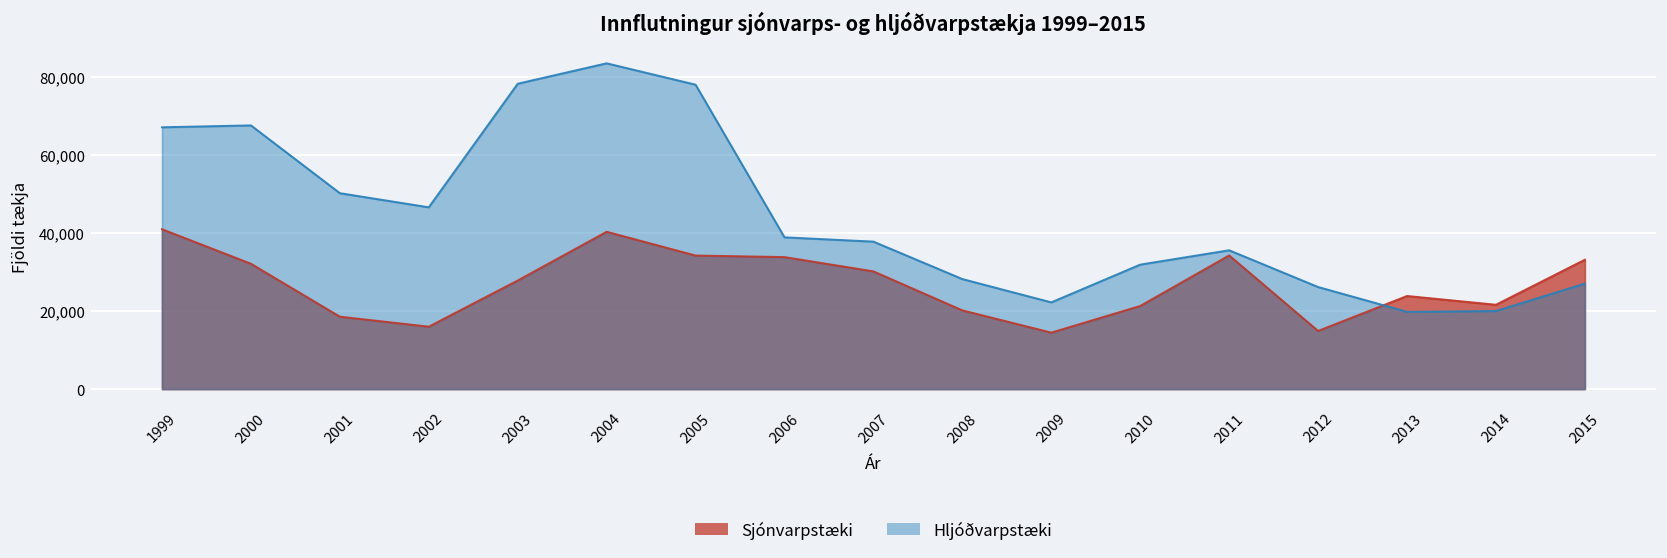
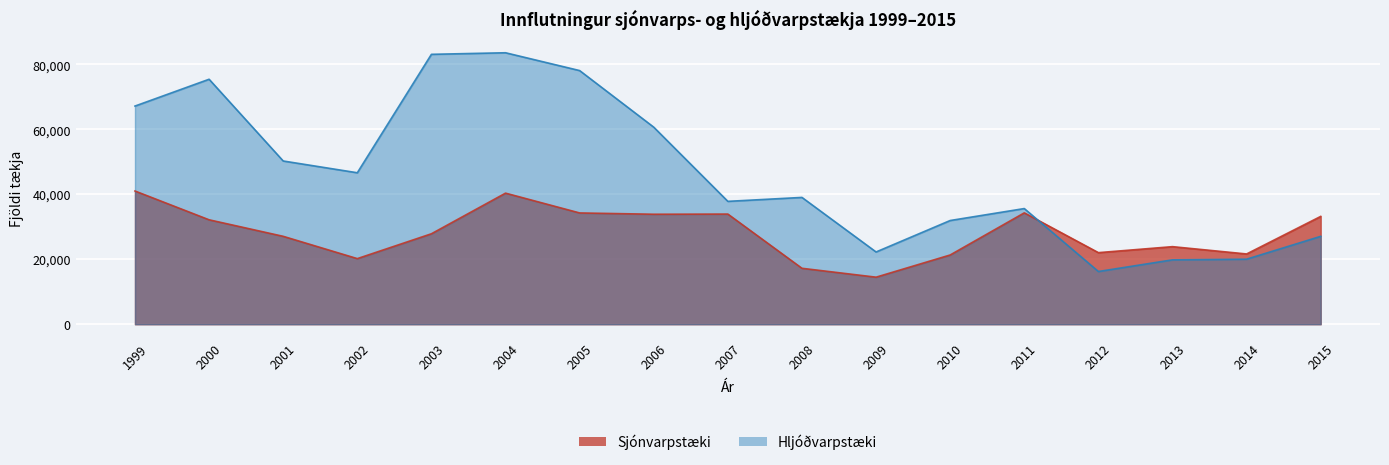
  {
    "Sjónvarpstæki": {
      "1999": "41,000",
      "2000": "32,000",
-     "2001": "19,000",
-     "2002": "16,000",
+     "2001": "27,000",
+     "2002": "20,000",
      "2003": "28,000",
      "2004": "40,000",
      "2005": "34,000",
      "2006": "34,000",
-     "2007": "30,000",
-     "2008": "20,000",
+     "2007": "34,000",
+     "2008": "17,000",
      "2009": "14,000",
      "2010": "21,000",
      "2011": "34,000",
-     "2012": "15,000",
+     "2012": "22,000",
      "2013": "24,000",
      "2014": "22,000",
      "2015": "33,000"
    },
    "Hljóðvarpstæki": {
      "1999": "67,000",
-     "2000": "68,000",
+     "2000": "75,000",
      "2001": "50,000",
      "2002": "47,000",
-     "2003": "78,000",
+     "2003": "83,000",
      "2004": "84,000",
      "2005": "78,000",
-     "2006": "39,000",
+     "2006": "61,000",
      "2007": "38,000",
-     "2008": "28,000",
+     "2008": "39,000",
      "2009": "22,000",
      "2010": "32,000",
      "2011": "36,000",
-     "2012": "26,000",
+     "2012": "16,000",
      "2013": "20,000",
      "2014": "20,000",
      "2015": "27,000"
    }
  }
